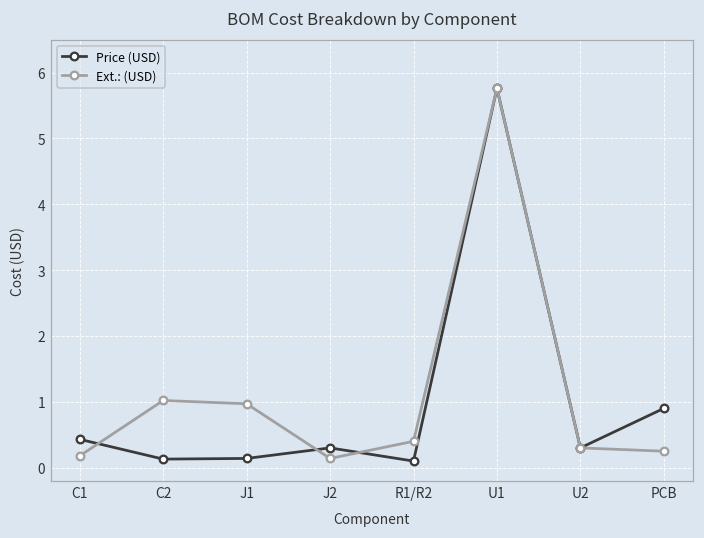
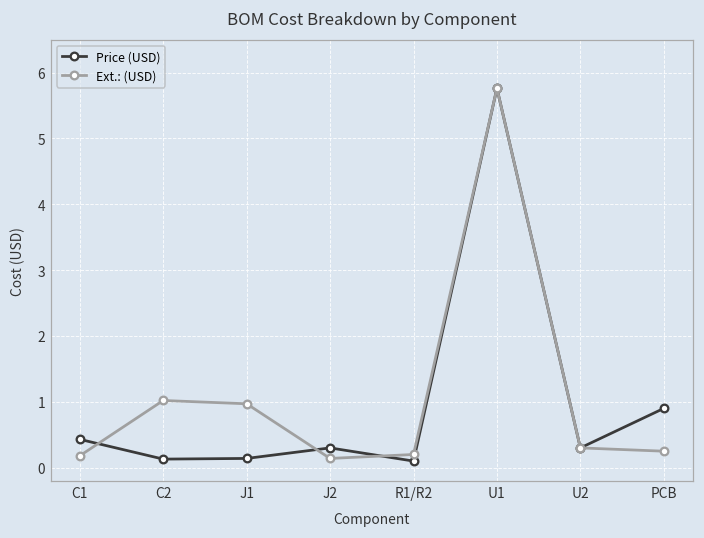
  {
    "Price (USD)": {
      "C1": 0.4,
      "C2": 0.1,
      "J1": 0.1,
      "J2": 0.3,
      "R1/R2": 0.1,
      "PCB": 0.9
    },
    "Ext.: (USD)": {
      "C1": 0.2,
      "C2": 1.0,
      "J1": 1.0,
      "J2": 0.1,
-     "R1/R2": 0.4,
+     "R1/R2": 0.2,
      "PCB": 0.3
    }
  }
